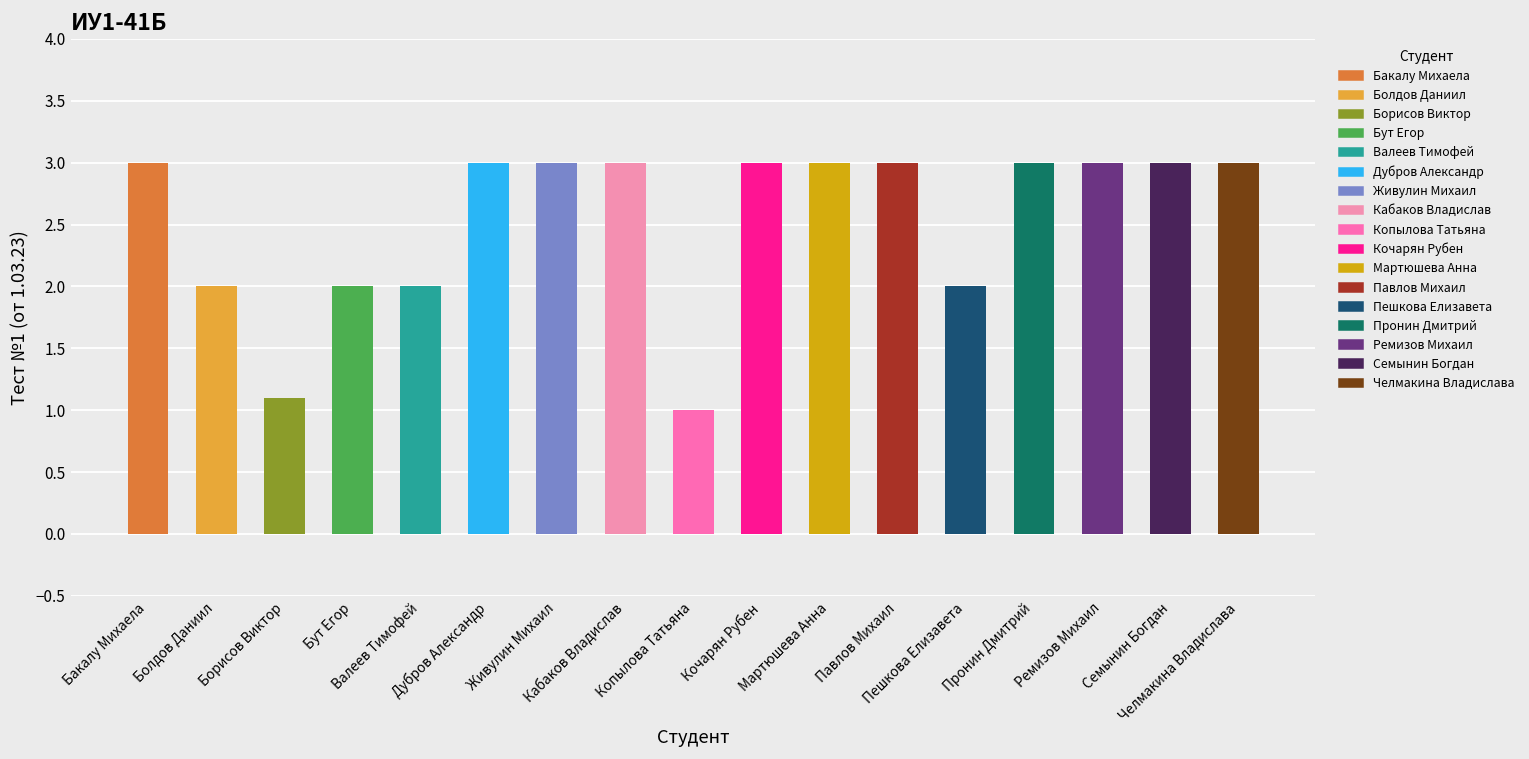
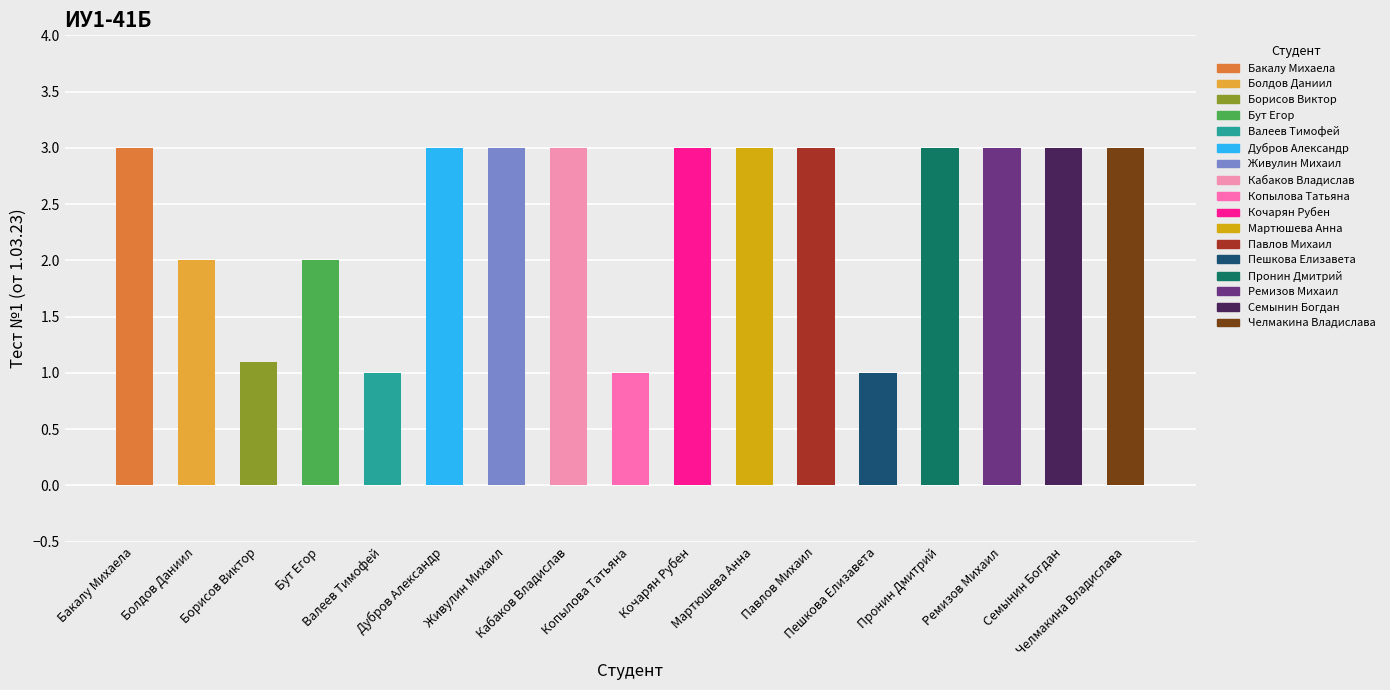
  {
    "Бакалу Михаела": 3,
    "Болдов Даниил": 2,
    "Борисов Виктор": 1.10,
    "Бут Егор": 2,
-   "Валеев Тимофей": 2,
+   "Валеев Тимофей": 1,
    "Дубров Александр": 3,
    "Живулин Михаил": 3,
    "Кабаков Владислав": 3,
    "Копылова Татьяна": 1,
    "Кочарян Рубен": 3,
    "Мартюшева Анна": 3,
    "Павлов Михаил": 3,
-   "Пешкова Елизавета": 2,
+   "Пешкова Елизавета": 1,
    "Пронин Дмитрий": 3,
    "Ремизов Михаил": 3,
    "Семынин Богдан": 3,
    "Челмакина Владислава": 3
  }
